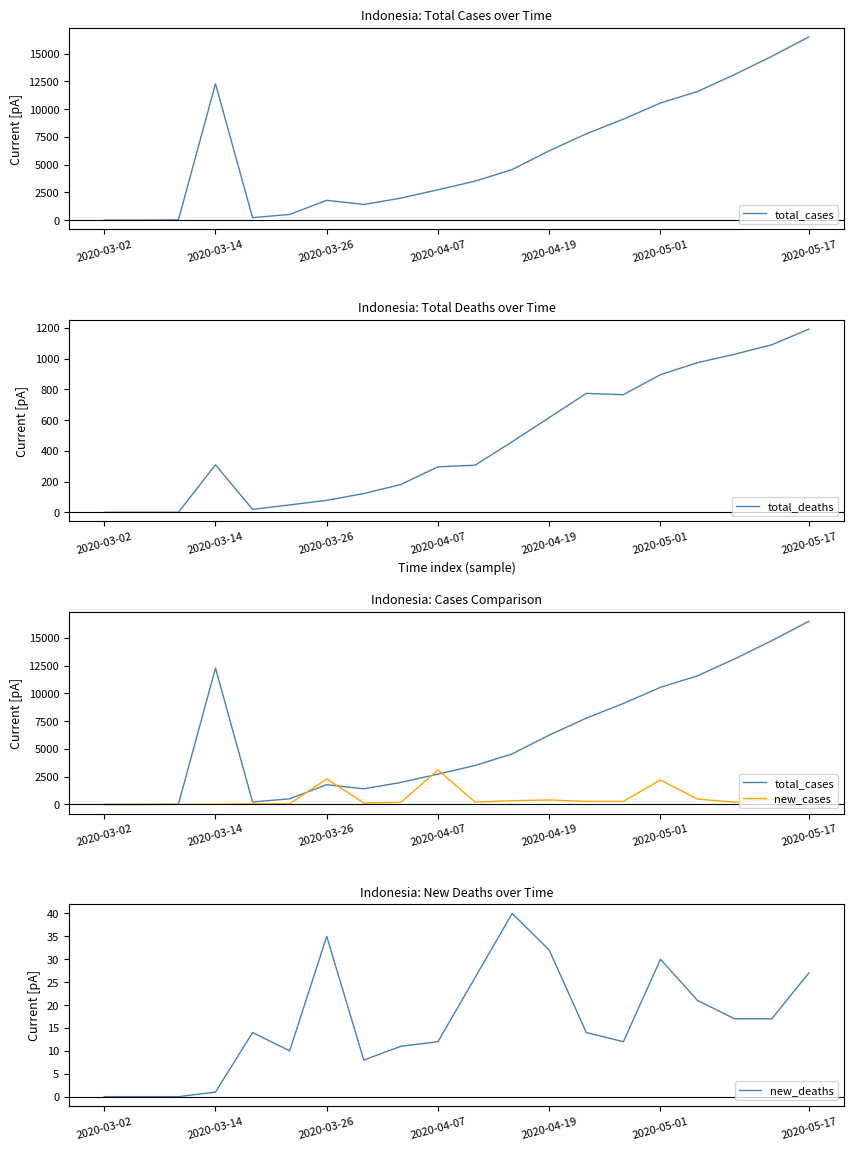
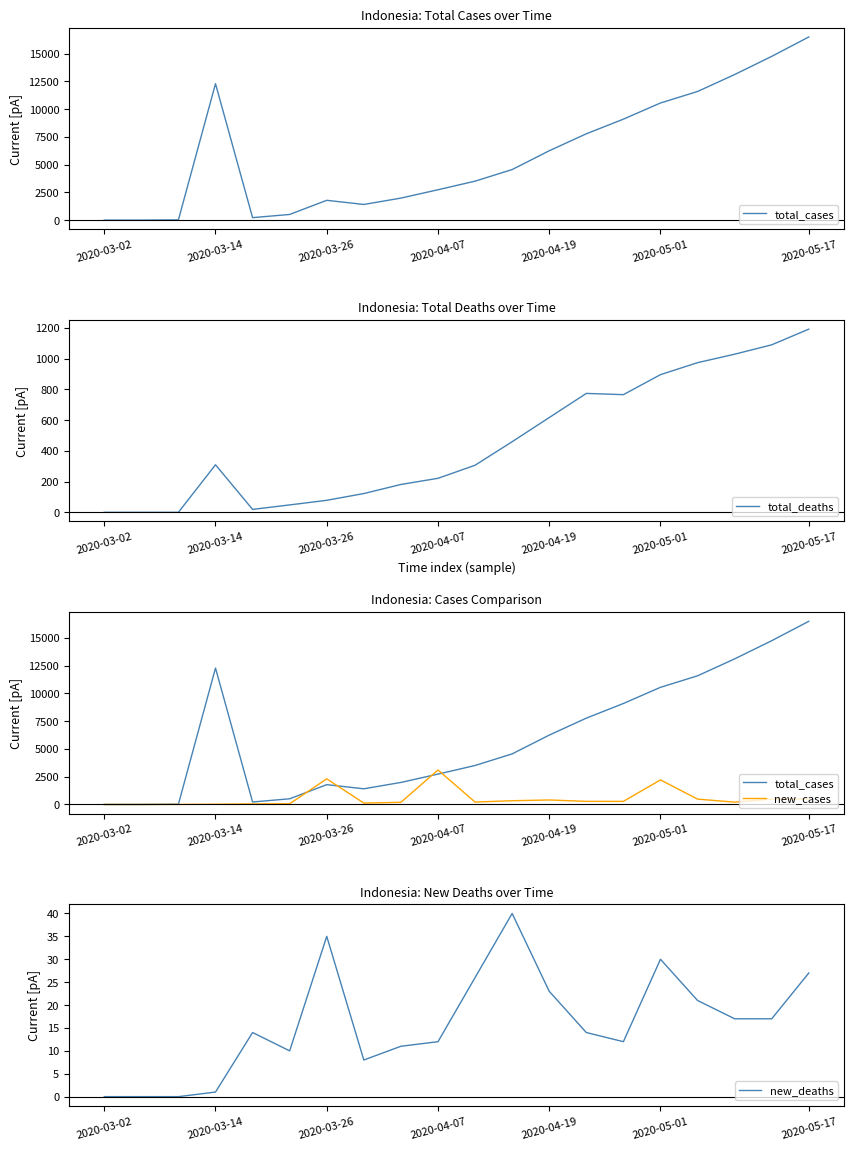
  {
    "Indonesia: Total Cases over Time": {
      "2020-03-02": 0,
      "2020-03-14": 12300,
      "2020-03-26": 1800,
      "2020-04-07": 2700,
      "2020-04-19": 6200,
      "2020-05-01": 10600,
      "2020-05-17": 16500
    },
    "Indonesia: Total Deaths over Time": {
      "2020-03-02": 0,
      "2020-03-14": 310,
      "2020-03-26": 80,
-     "2020-04-07": 300,
+     "2020-04-07": 220,
      "2020-04-19": 620,
      "2020-05-01": 900,
      "2020-05-17": 1190
    },
    "Indonesia: Cases Comparison": {
      "total_cases": {
        "2020-03-14": 12300,
        "2020-03-26": 1800,
        "2020-04-07": 2700,
        "2020-04-19": 6200,
        "2020-05-01": 10600,
        "2020-05-17": 16500
      },
      "new_cases": {
        "2020-03-14": 0,
        "2020-03-26": 2300,
        "2020-04-07": 3100,
        "2020-04-19": 400,
        "2020-05-01": 2200
      }
    },
    "Indonesia: New Deaths over Time": {
      "2020-03-02": 0,
      "2020-03-14": 1,
      "2020-03-26": 35,
      "2020-04-07": 12,
-     "2020-04-19": 32,
+     "2020-04-19": 23,
      "2020-05-01": 30,
      "2020-05-17": 27
    }
  }
